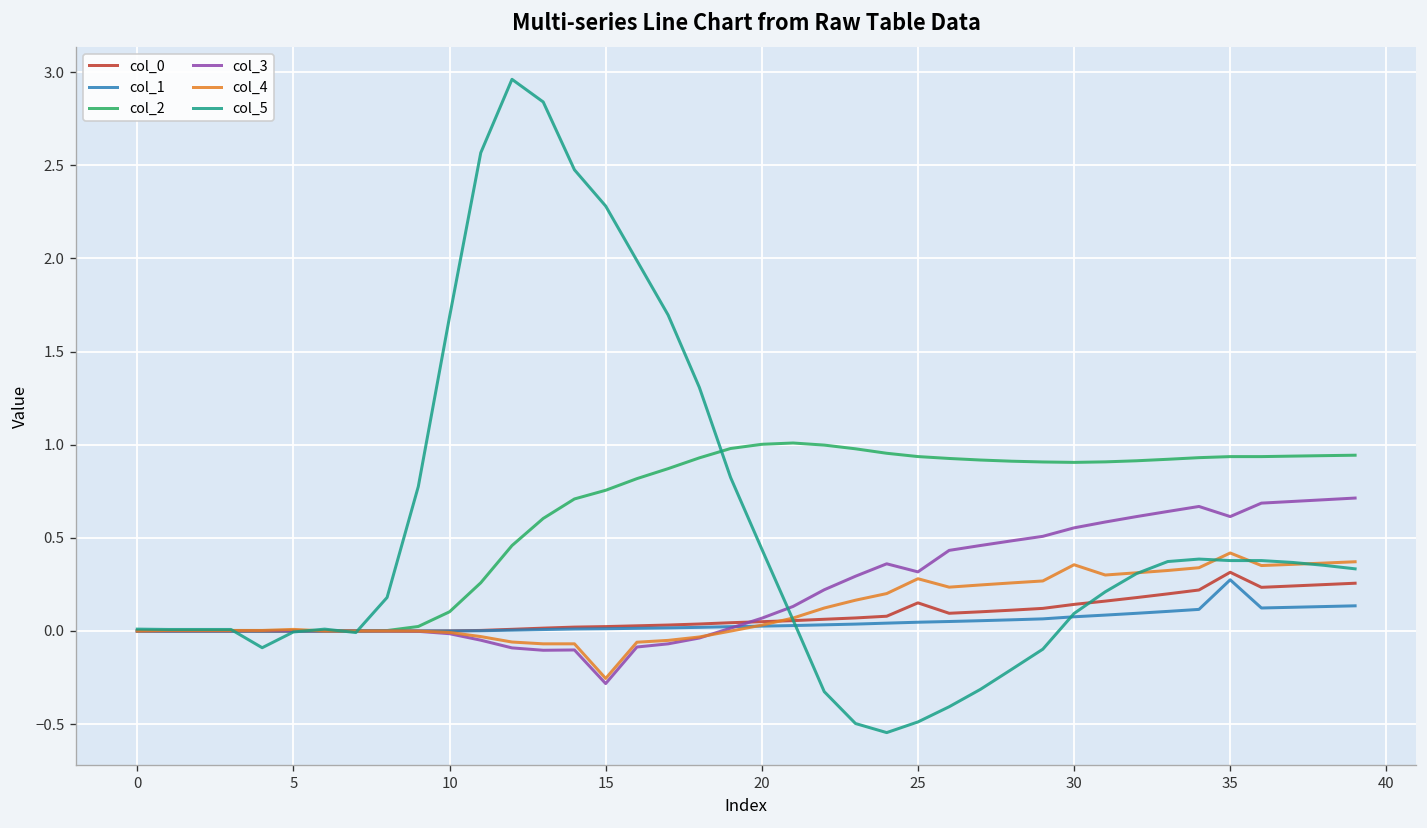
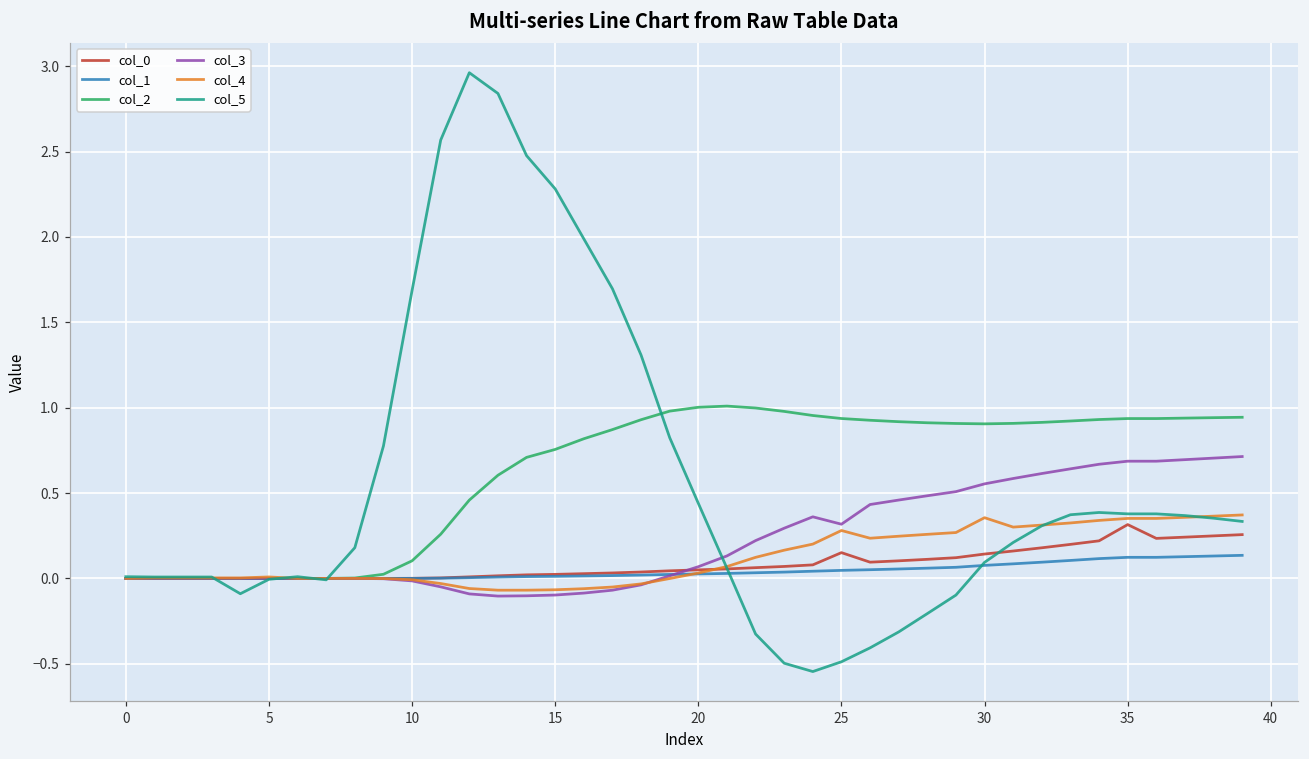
  {
    "col_0": {
      "20": 0.05,
      "25": 0.15,
      "30": 0.14,
      "35": 0.32
    },
    "col_1": {
      "25": 0.05,
      "30": 0.08,
-     "35": 0.27
+     "35": 0.12
    },
    "col_3": {
-     "15": -0.28,
+     "15": -0.10,
      "20": 0.07,
      "25": 0.32,
      "30": 0.55,
-     "35": 0.61
+     "35": 0.69
    },
    "col_4": {
-     "15": -0.25,
+     "15": -0.07,
      "25": 0.28,
      "30": 0.36,
-     "35": 0.42
+     "35": 0.35
    }
  }
